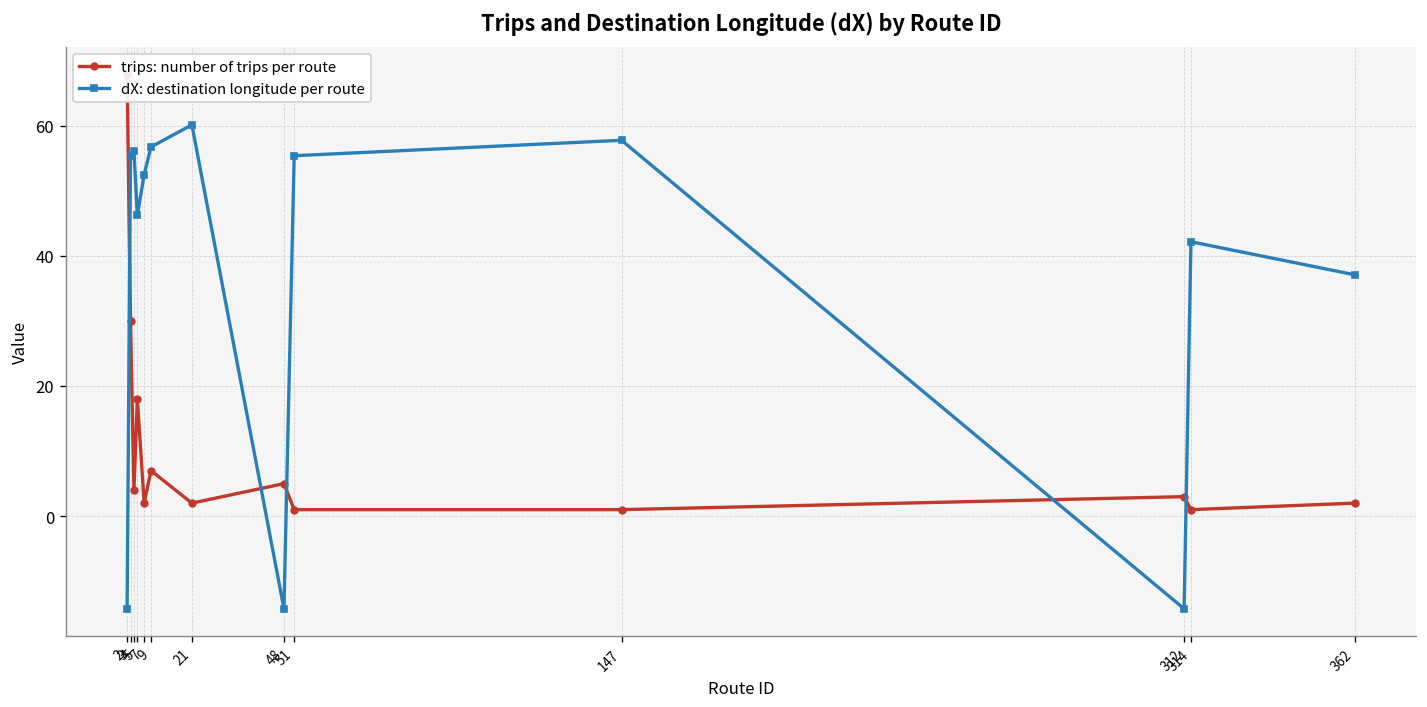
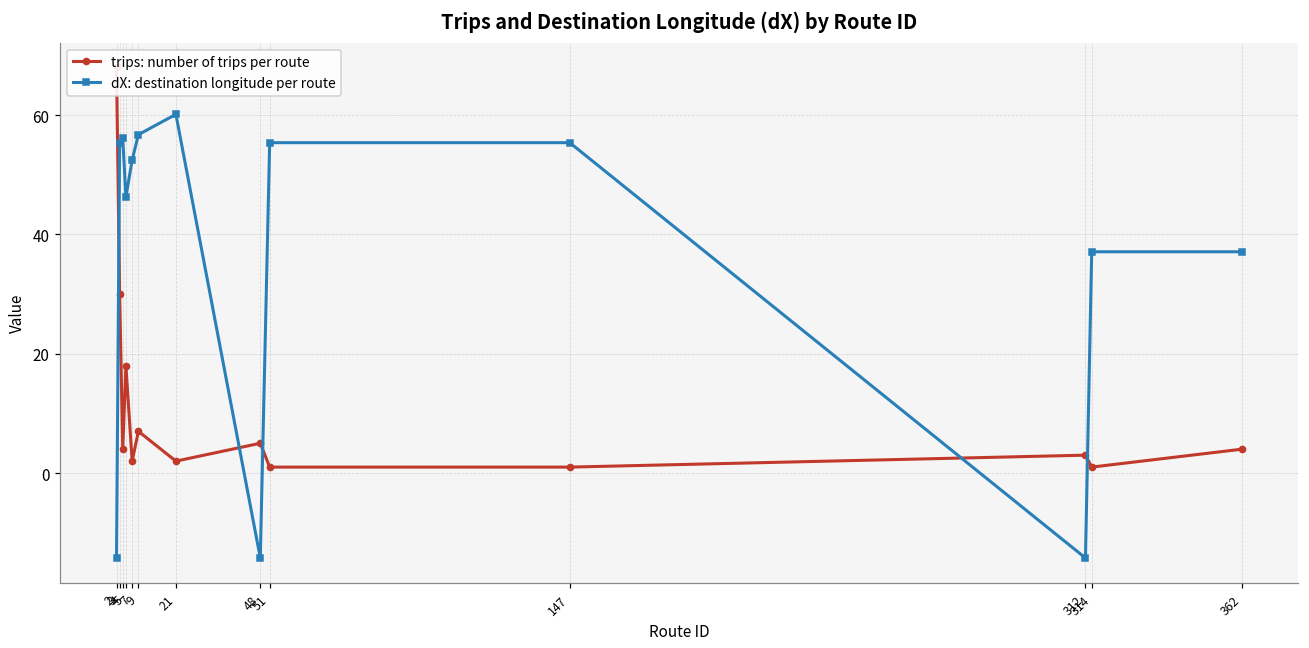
  {
    "trips: number of trips per route": {
      "3": 30,
      "4": 4,
      "5": 18,
      "7": 2,
      "9": 7,
      "21": 2,
      "48": 5,
      "51": 1,
      "147": 1,
      "312": 3,
      "314": 1,
-     "362": 2
+     "362": 4
    },
    "dX: destination longitude per route": {
      "2": -14,
      "3": 55,
      "4": 56,
      "5": 46,
      "7": 52,
      "9": 57,
      "21": 60,
      "48": -14,
      "51": 55,
-     "147": 58,
+     "147": 55,
      "312": -14,
-     "314": 42,
+     "314": 37,
      "362": 37
    }
  }
